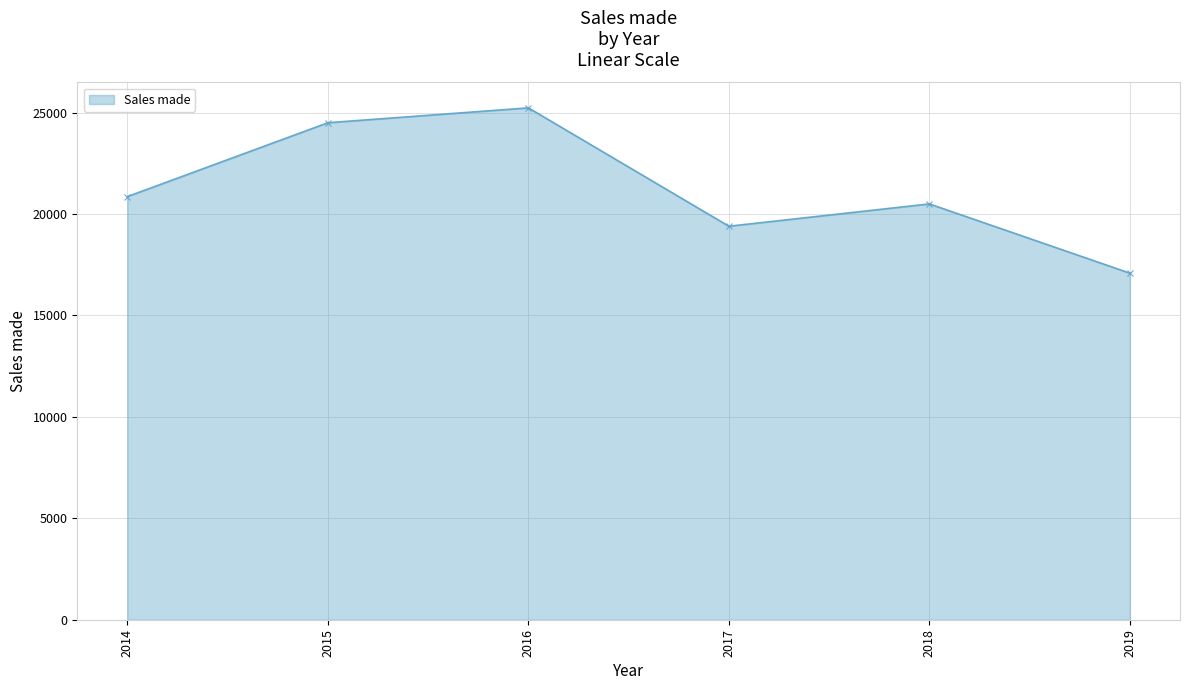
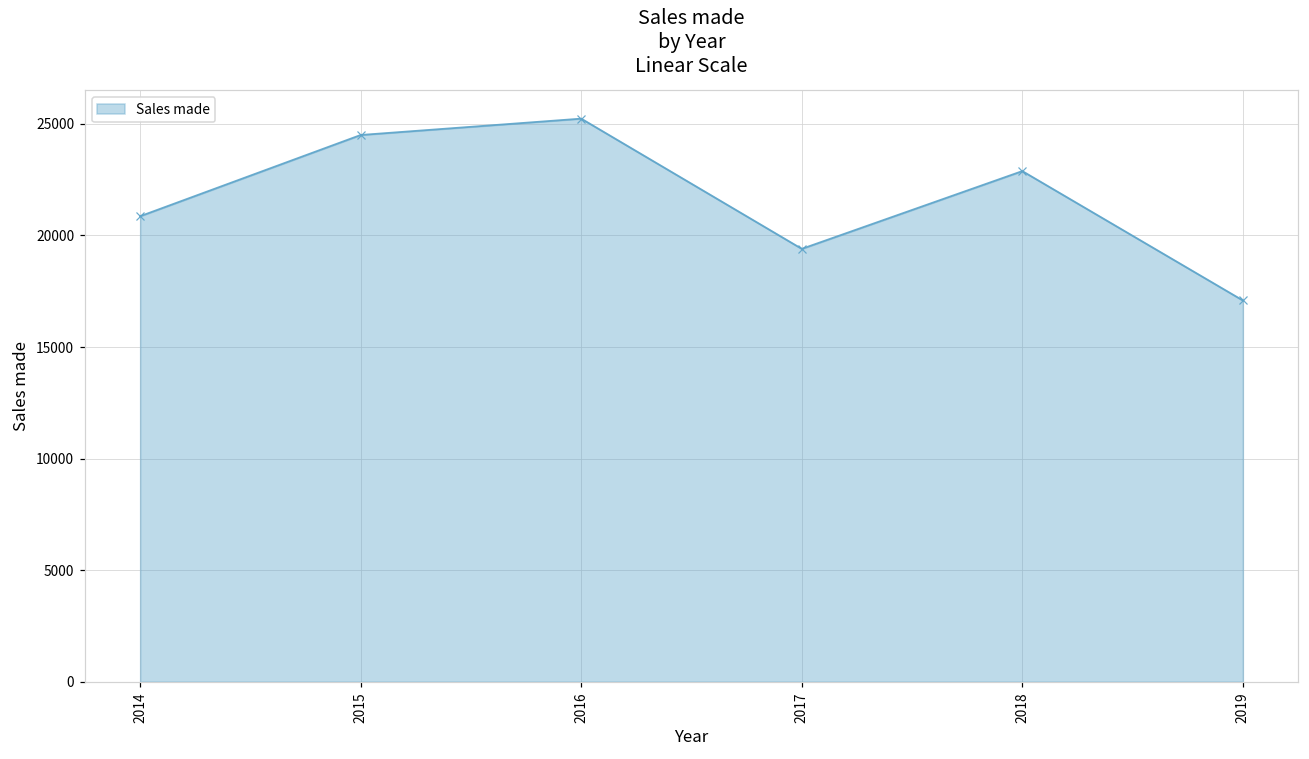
  {
    "2014": 20900,
    "2015": 24500,
    "2016": 25200,
    "2017": 19400,
-   "2018": 20500,
+   "2018": 22900,
    "2019": 17100
  }
